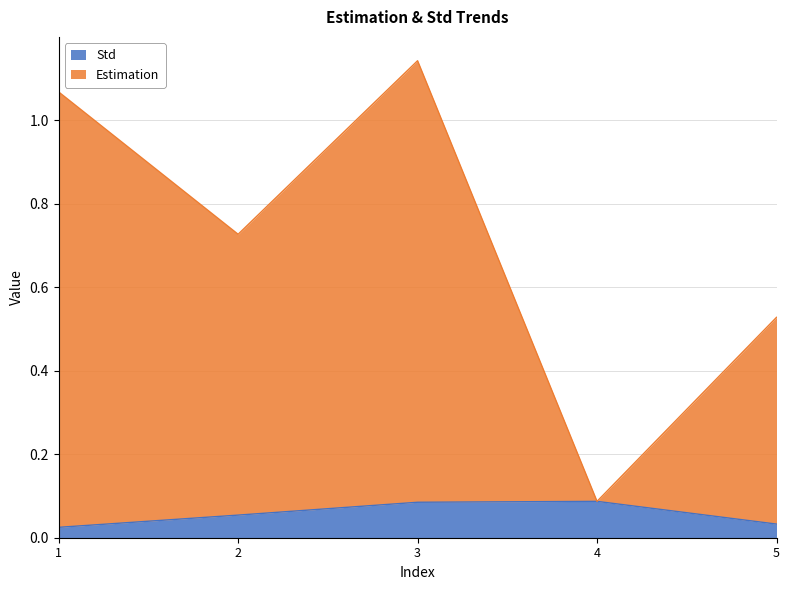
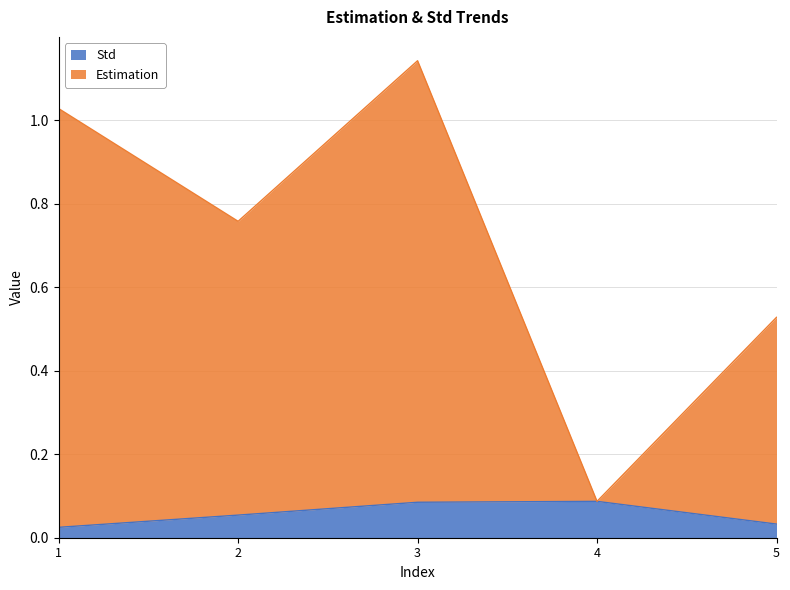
  {
    "Std": {
      "1": 0.02,
      "2": 0.05,
      "3": 0.08,
      "5": 0.03
    },
    "Estimation": {
-     "1": 1.04,
-     "2": 0.67,
+     "1": 1.00,
+     "2": 0.70,
      "3": 1.06,
      "5": 0.50
    }
  }
